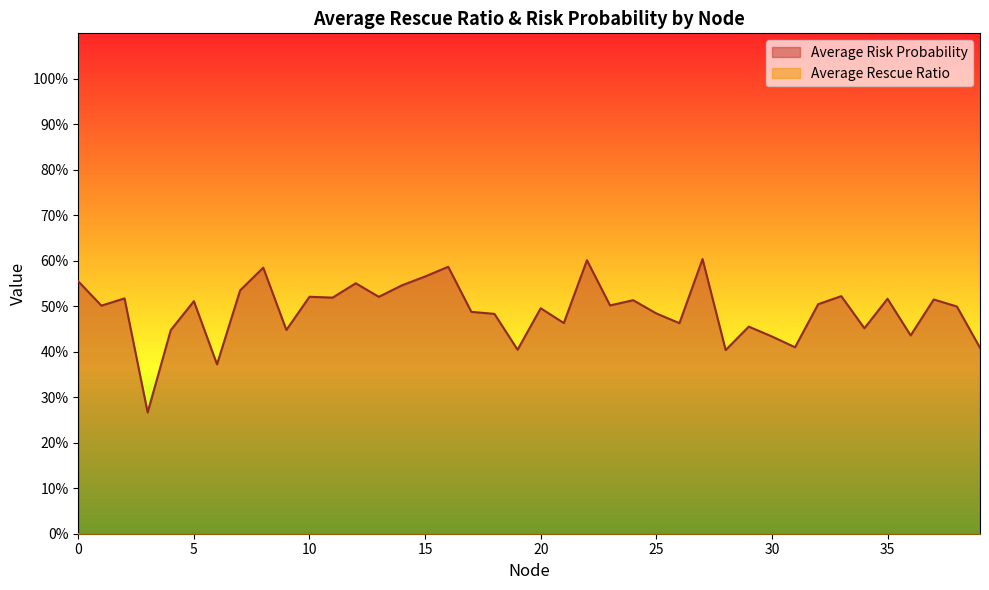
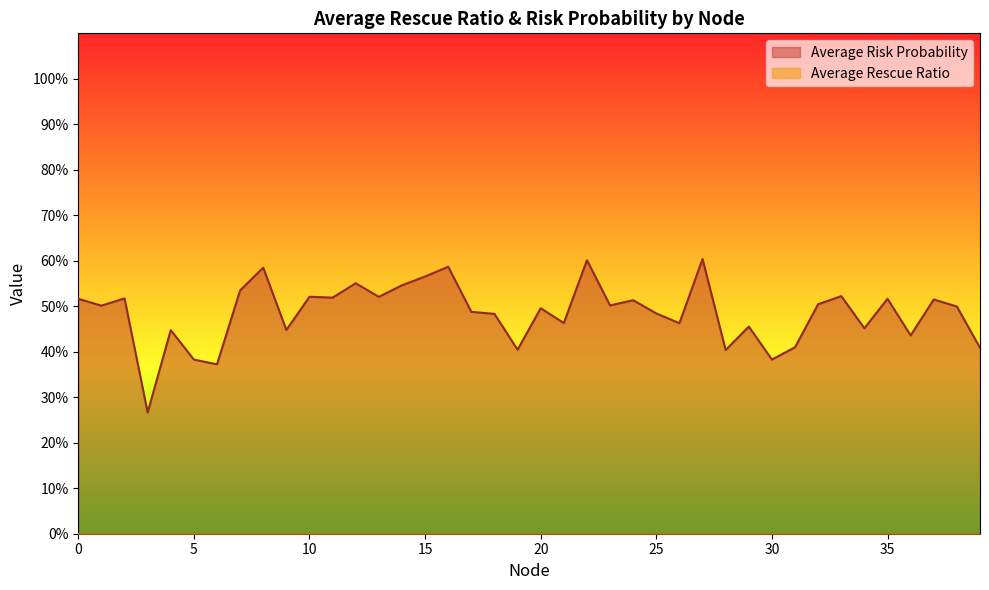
  {
    "Average Risk Probability": {
-     "0": "55%",
-     "5": "51%",
+     "0": "52%",
+     "5": "38%",
      "10": "52%",
      "15": "57%",
      "20": "50%",
      "25": "48%",
-     "30": "43%",
+     "30": "38%",
      "35": "52%"
    },
    "Average Rescue Ratio": {
      "0": "0%",
      "5": "0%",
      "10": "0%",
      "15": "0%",
      "20": "0%",
      "25": "0%",
      "30": "0%",
      "35": "0%"
    }
  }
